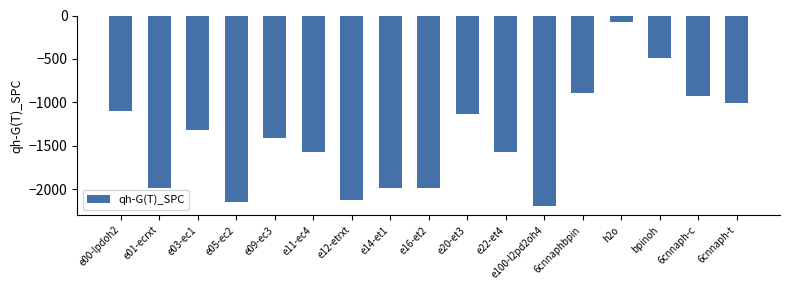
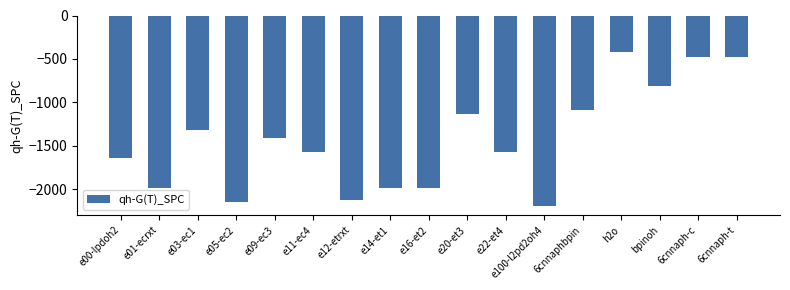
  {
-   "e00-lpdoh2": -1100,
+   "e00-lpdoh2": -1600,
    "e01-ecrxt": -2000,
    "e03-ec1": -1300,
    "e05-ec2": -2100,
    "e09-ec3": -1400,
    "e11-ec4": -1600,
    "e12-etrxt": -2100,
    "e14-et1": -2000,
    "e16-et2": -2000,
    "e20-et3": -1100,
    "e22-et4": -1600,
    "e100-l2pd2oh4": -2200,
-   "6cnnaphbpin": -900,
-   "h2o": -100,
-   "bpinoh": -500,
-   "6cnnaph-c": -900,
-   "6cnnaph-t": -1000
+   "6cnnaphbpin": -1100,
+   "h2o": -400,
+   "bpinoh": -800,
+   "6cnnaph-c": -500,
+   "6cnnaph-t": -500
  }
